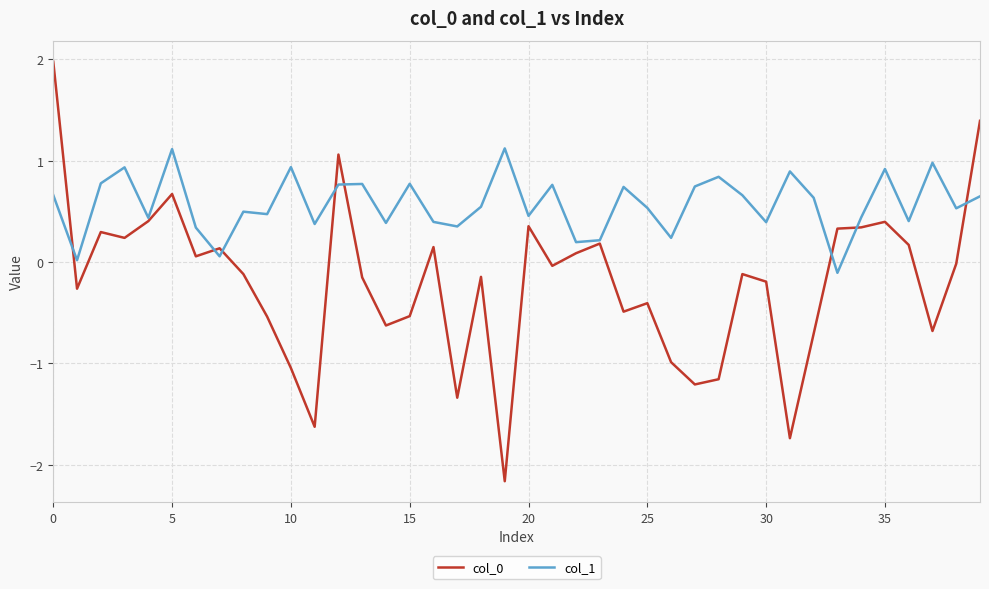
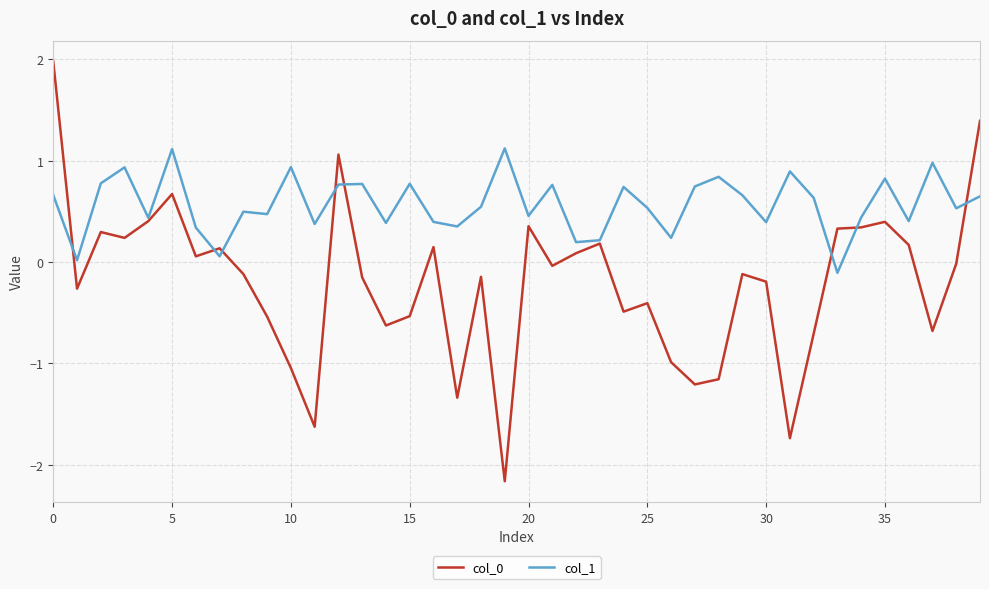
  {
    "col_0": {
      "0": 1.97,
      "5": 0.67,
      "10": -1.05,
      "15": -0.53,
      "20": 0.35,
      "25": -0.41,
      "30": -0.19,
      "35": 0.40
    },
    "col_1": {
      "0": 0.66,
      "5": 1.11,
      "10": 0.94,
      "15": 0.77,
      "20": 0.46,
      "25": 0.53,
      "30": 0.39,
-     "35": 0.92
+     "35": 0.82
    }
  }
